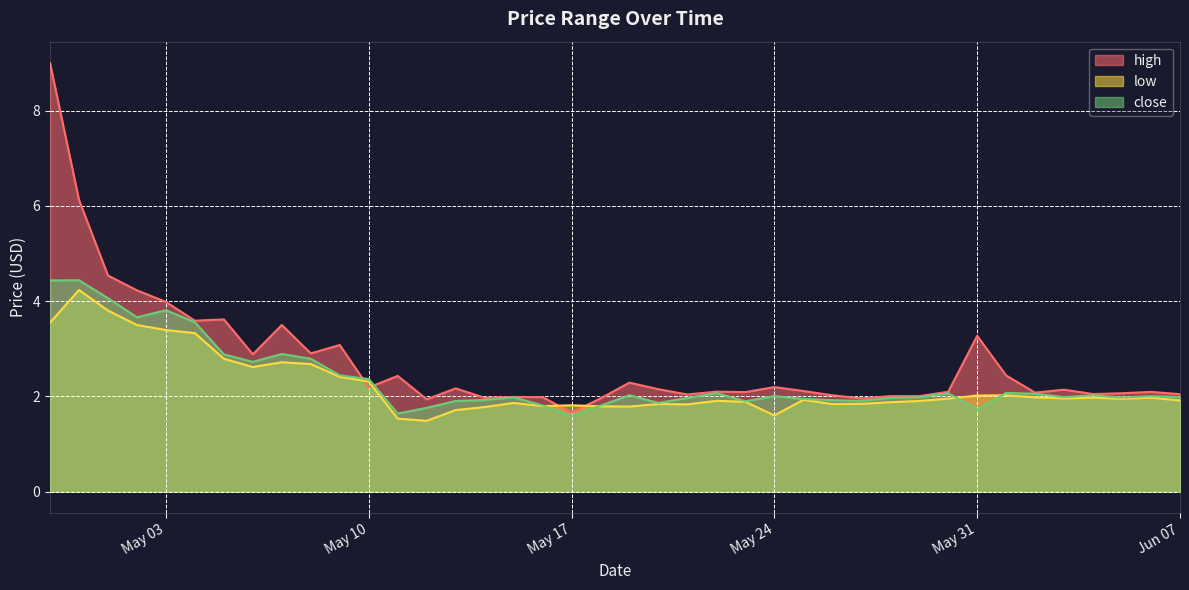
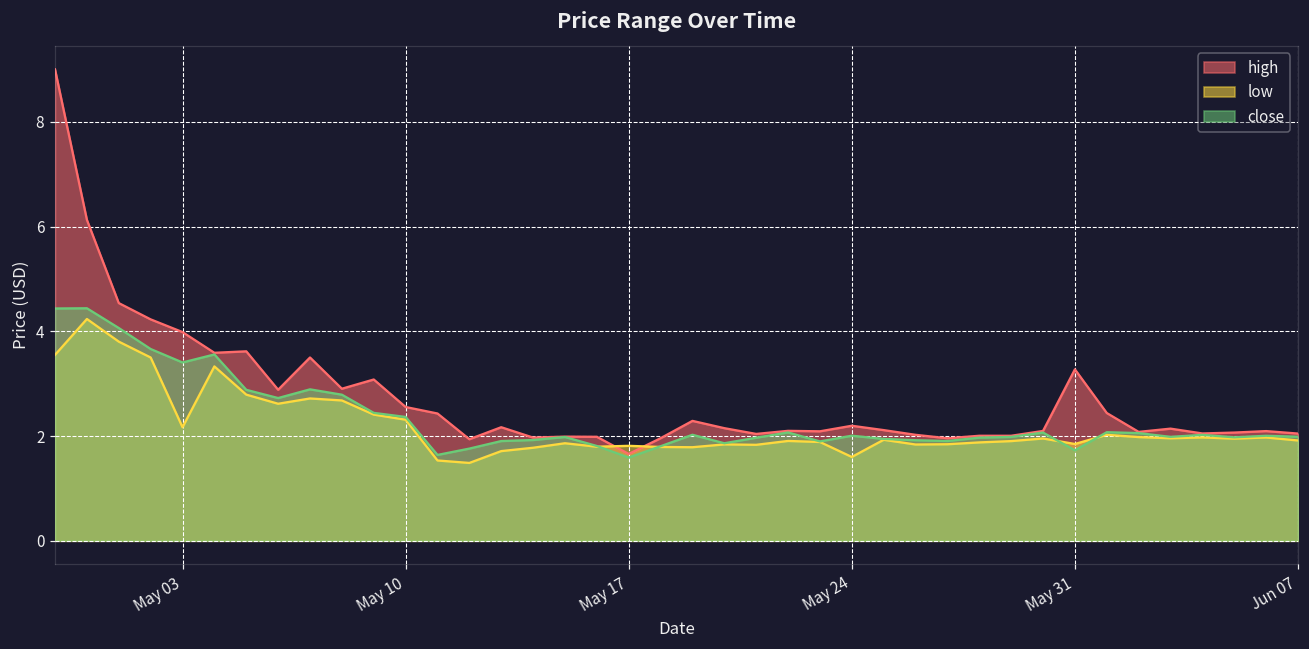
  {
    "high": {
      "May 03": 4.0,
-     "May 10": 2.2,
+     "May 10": 2.6,
      "May 17": 1.7,
      "May 24": 2.2,
      "May 31": 3.3,
      "Jun 07": 2.0
    },
    "low": {
-     "May 03": 3.4,
+     "May 03": 2.2,
      "May 10": 2.3,
      "May 17": 1.8,
      "May 24": 1.6,
-     "May 31": 2.0,
+     "May 31": 1.8,
      "Jun 07": 1.9
    },
    "close": {
-     "May 03": 3.8,
+     "May 03": 3.4,
      "May 10": 2.4,
      "May 17": 1.6,
      "May 24": 2.0,
      "May 31": 1.7,
      "Jun 07": 2.0
    }
  }
